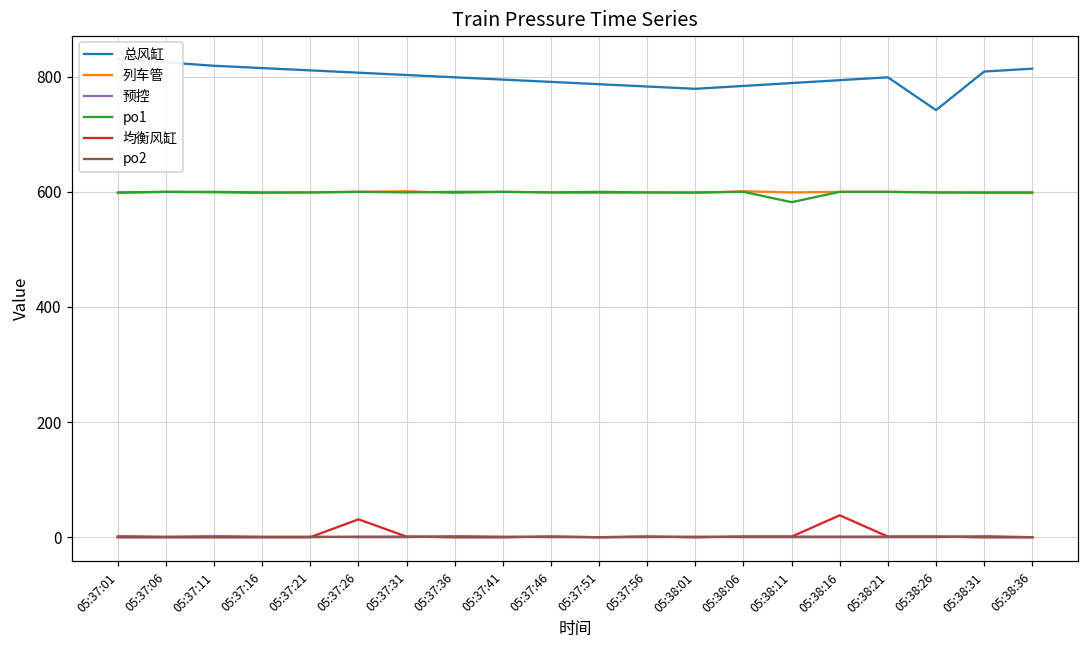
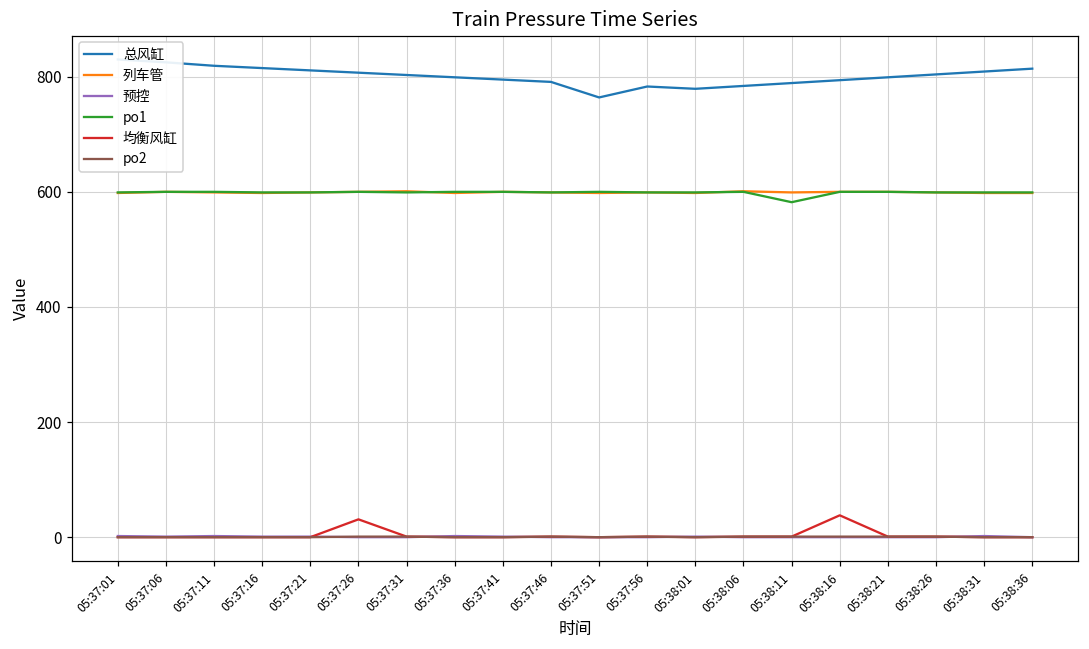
  {
    "总风缸": {
      "05:37:11": 820,
      "05:37:16": 820,
      "05:37:21": 810,
      "05:37:26": 810,
      "05:37:31": 800,
      "05:37:36": 800,
      "05:37:41": 800,
      "05:37:46": 790,
-     "05:37:51": 790,
+     "05:37:51": 760,
      "05:37:56": 780,
      "05:38:01": 780,
      "05:38:06": 780,
      "05:38:11": 790,
      "05:38:16": 790,
      "05:38:21": 800,
-     "05:38:26": 740,
+     "05:38:26": 800,
      "05:38:31": 810,
      "05:38:36": 810
    },
    "列车管": {
      "05:38:11": 600
    },
    "po1": {
      "05:38:11": 580
    },
    "均衡风缸": {
      "05:37:26": 30,
      "05:38:16": 40
    }
  }
